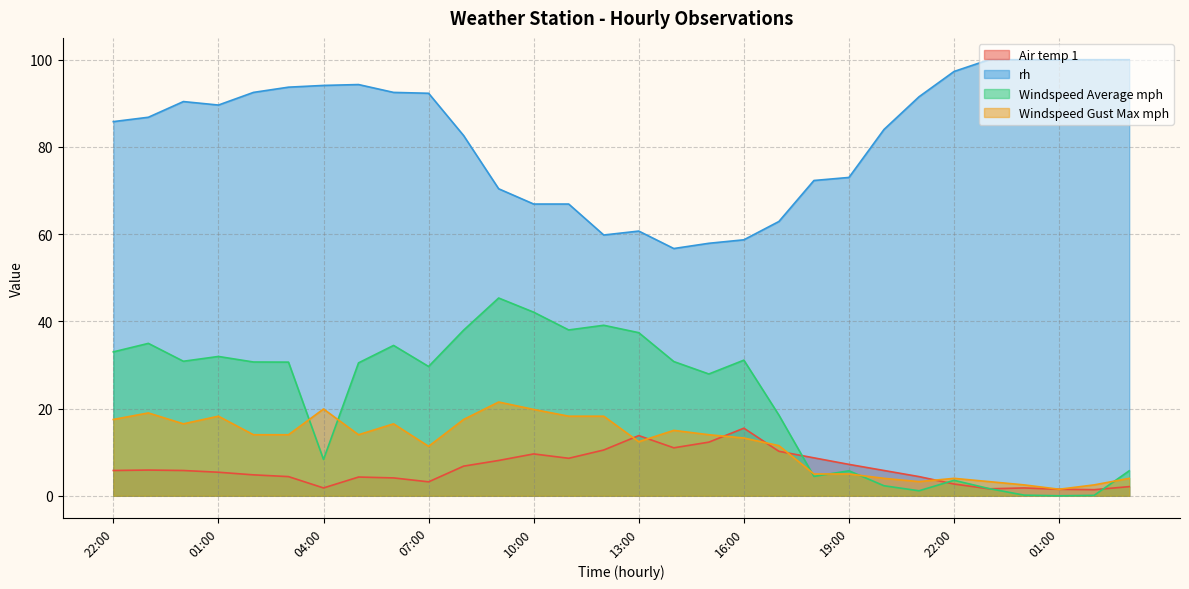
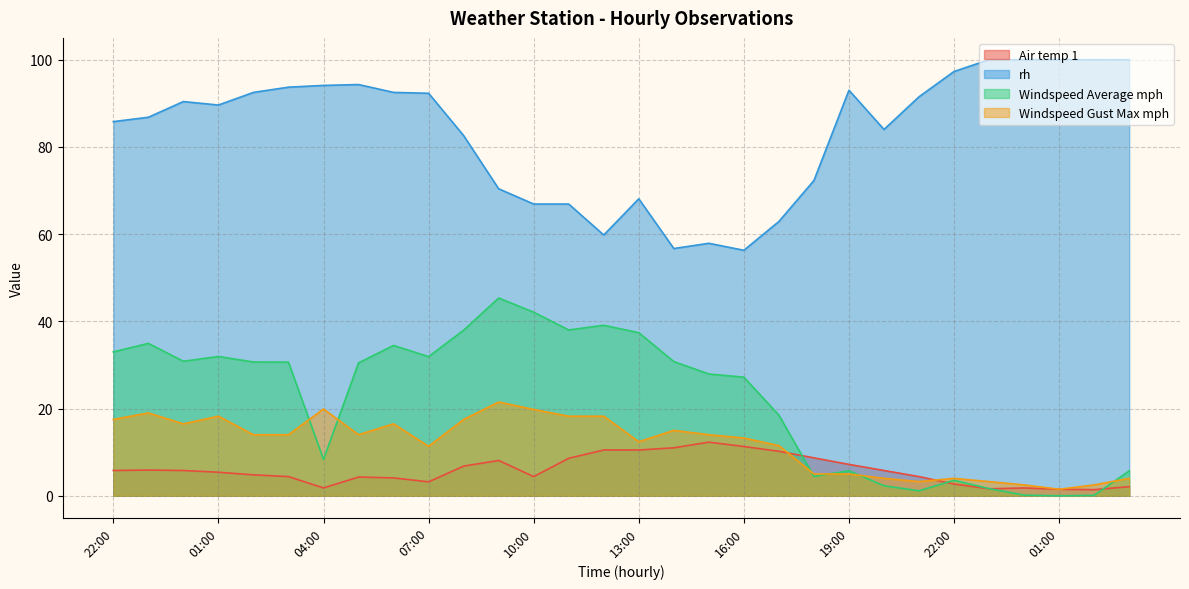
  {
    "Air temp 1": {
      "04:00": 2,
      "07:00": 3,
-     "10:00": 10,
-     "13:00": 14,
-     "16:00": 16,
+     "10:00": 4,
+     "13:00": 11,
+     "16:00": 11,
      "19:00": 7
    },
    "rh": {
      "04:00": 94,
      "07:00": 92,
      "10:00": 67,
-     "13:00": 61,
-     "16:00": 59,
-     "19:00": 73
+     "13:00": 68,
+     "16:00": 56,
+     "19:00": 93
    },
    "Windspeed Average mph": {
      "04:00": 8,
-     "07:00": 30,
+     "07:00": 32,
      "10:00": 42,
      "13:00": 37,
-     "16:00": 31,
+     "16:00": 27,
      "19:00": 6
    },
    "Windspeed Gust Max mph": {
      "04:00": 20,
      "07:00": 11,
      "10:00": 20,
      "13:00": 12,
      "16:00": 13,
      "19:00": 5
    }
  }
